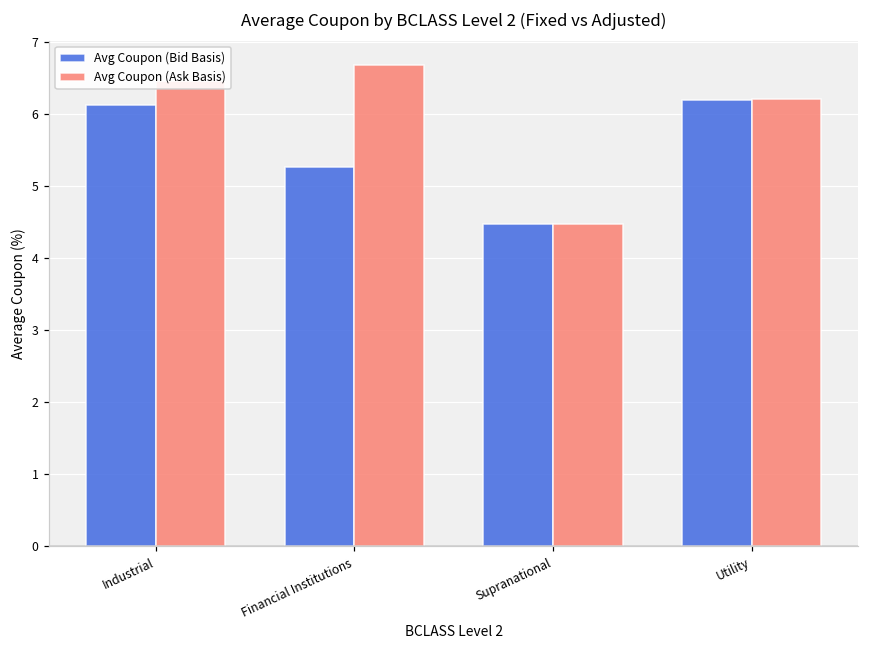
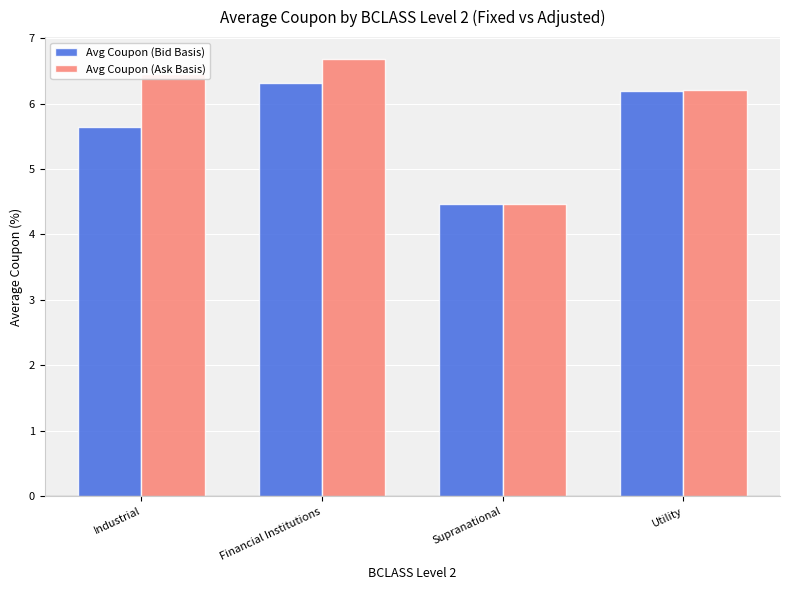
  {
    "Avg Coupon (Bid Basis)": {
-     "Industrial": 6.1,
-     "Financial Institutions": 5.3,
+     "Industrial": 5.6,
+     "Financial Institutions": 6.3,
      "Supranational": 4.5,
      "Utility": 6.2
    },
    "Avg Coupon (Ask Basis)": {
      "Financial Institutions": 6.7,
      "Supranational": 4.5,
      "Utility": 6.2
    }
  }
